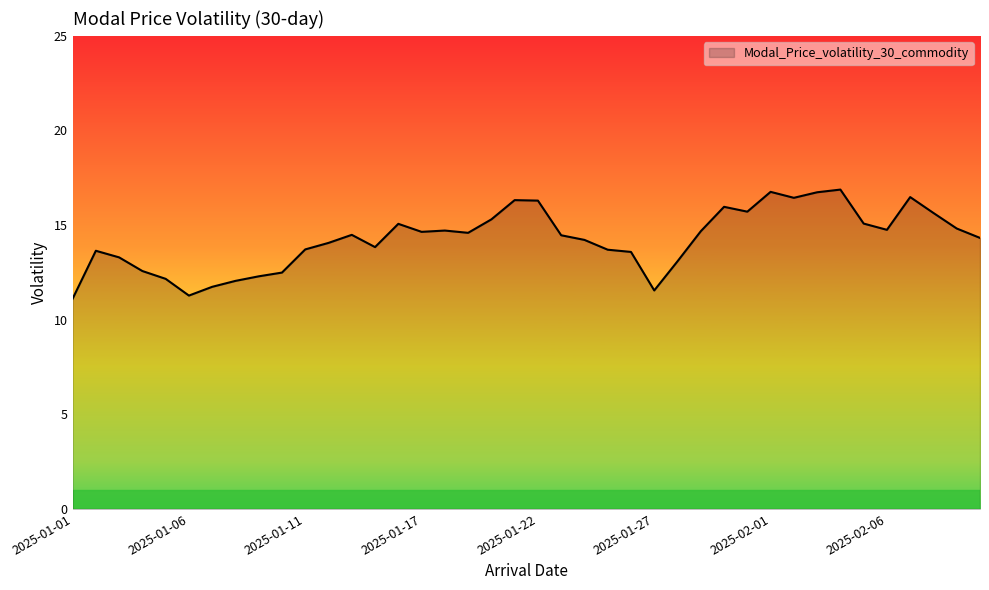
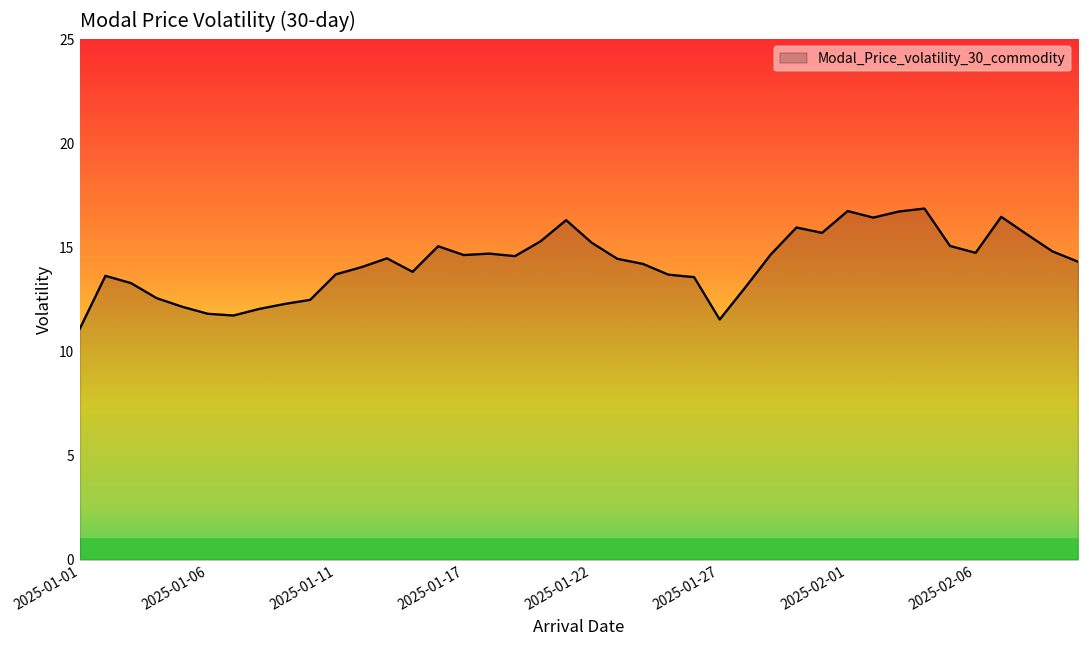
  {
    "2025-01-01": 11.1,
-   "2025-01-06": 11.3,
+   "2025-01-06": 11.8,
    "2025-01-11": 13.7,
    "2025-01-17": 14.6,
-   "2025-01-22": 16.3,
+   "2025-01-22": 15.2,
    "2025-01-27": 11.5,
    "2025-02-01": 16.8,
    "2025-02-06": 14.7
  }
